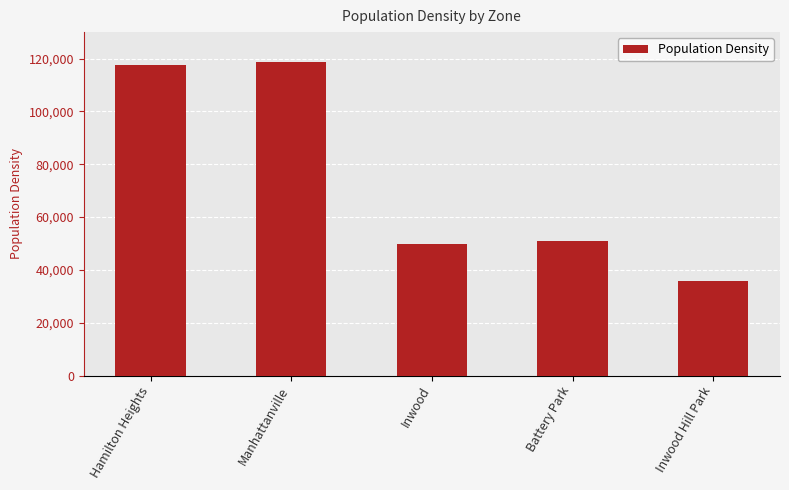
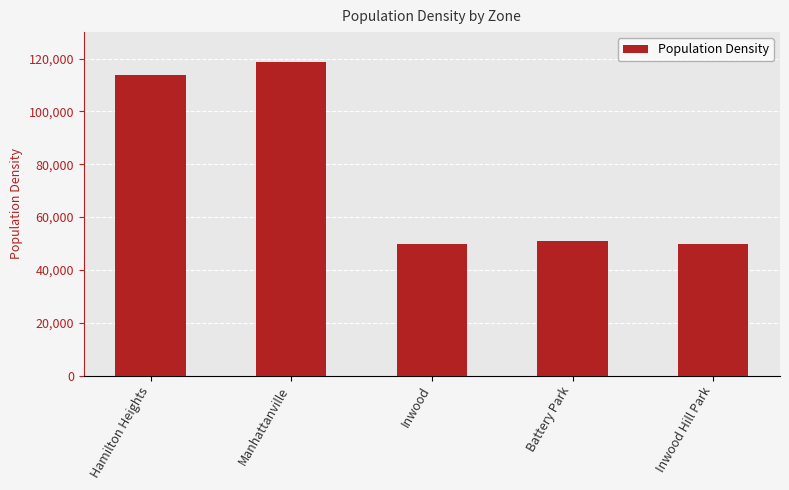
  {
-   "Hamilton Heights": "117,000",
+   "Hamilton Heights": "114,000",
    "Manhattanville": "119,000",
    "Inwood": "50,000",
    "Battery Park": "51,000",
-   "Inwood Hill Park": "36,000"
+   "Inwood Hill Park": "50,000"
  }
